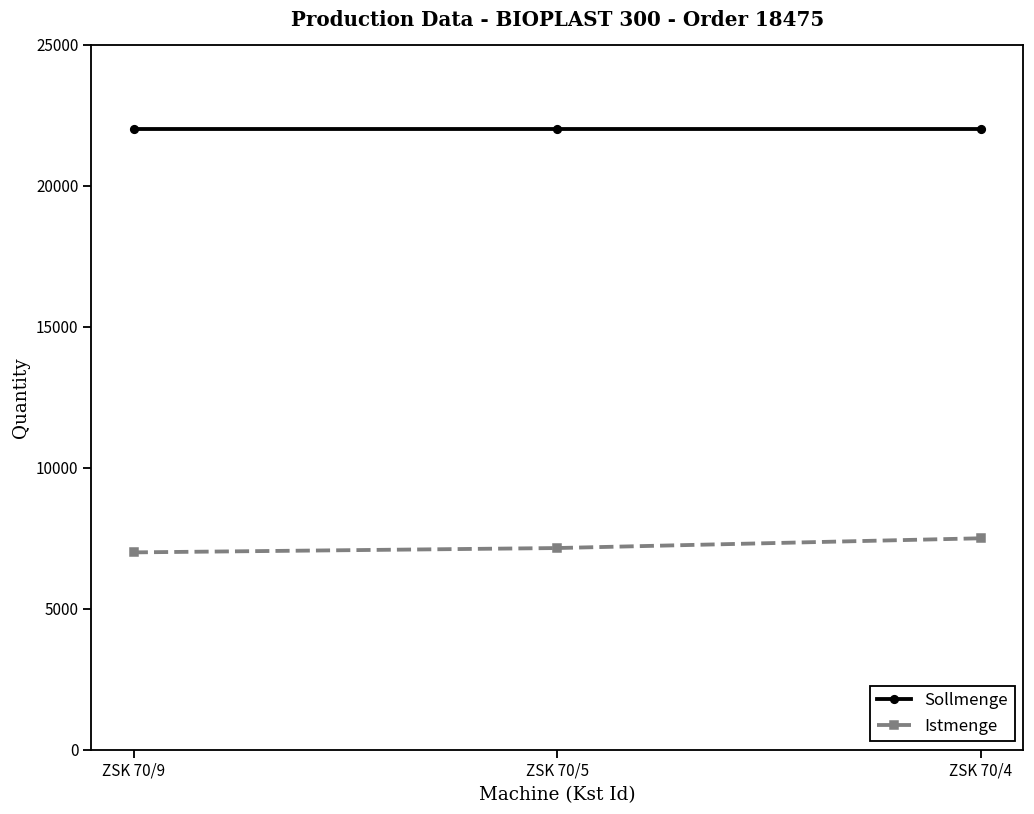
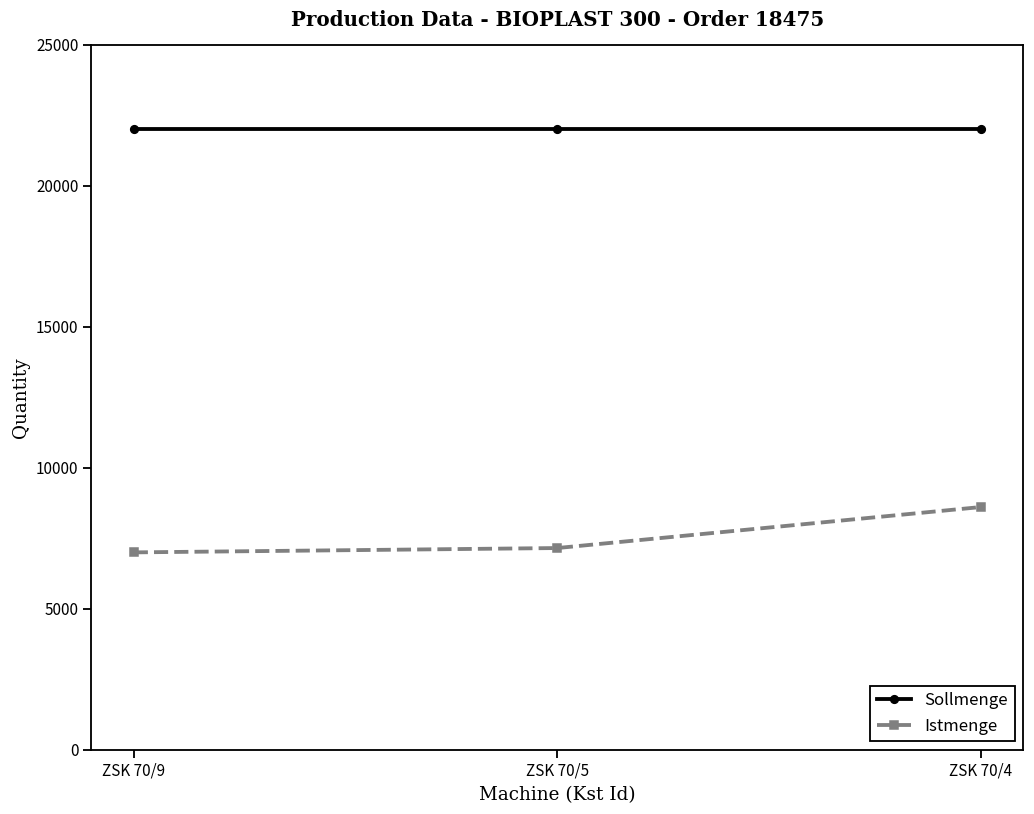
  {
    "Sollmenge": {
      "ZSK 70/9": 22000,
      "ZSK 70/5": 22000,
      "ZSK 70/4": 22000
    },
    "Istmenge": {
      "ZSK 70/9": 7000,
      "ZSK 70/5": 7200,
-     "ZSK 70/4": 7500
+     "ZSK 70/4": 8600
    }
  }
